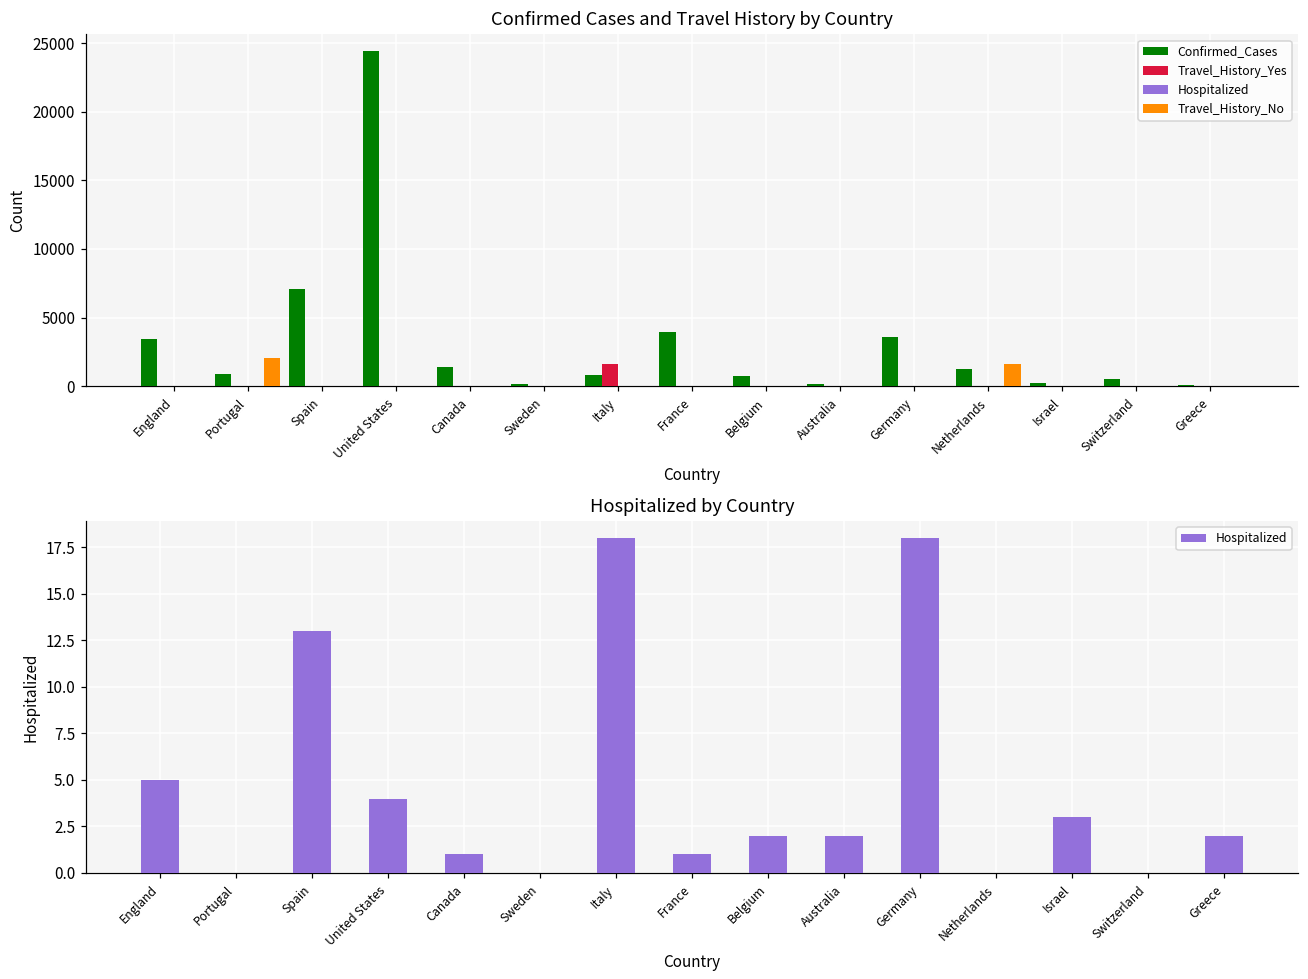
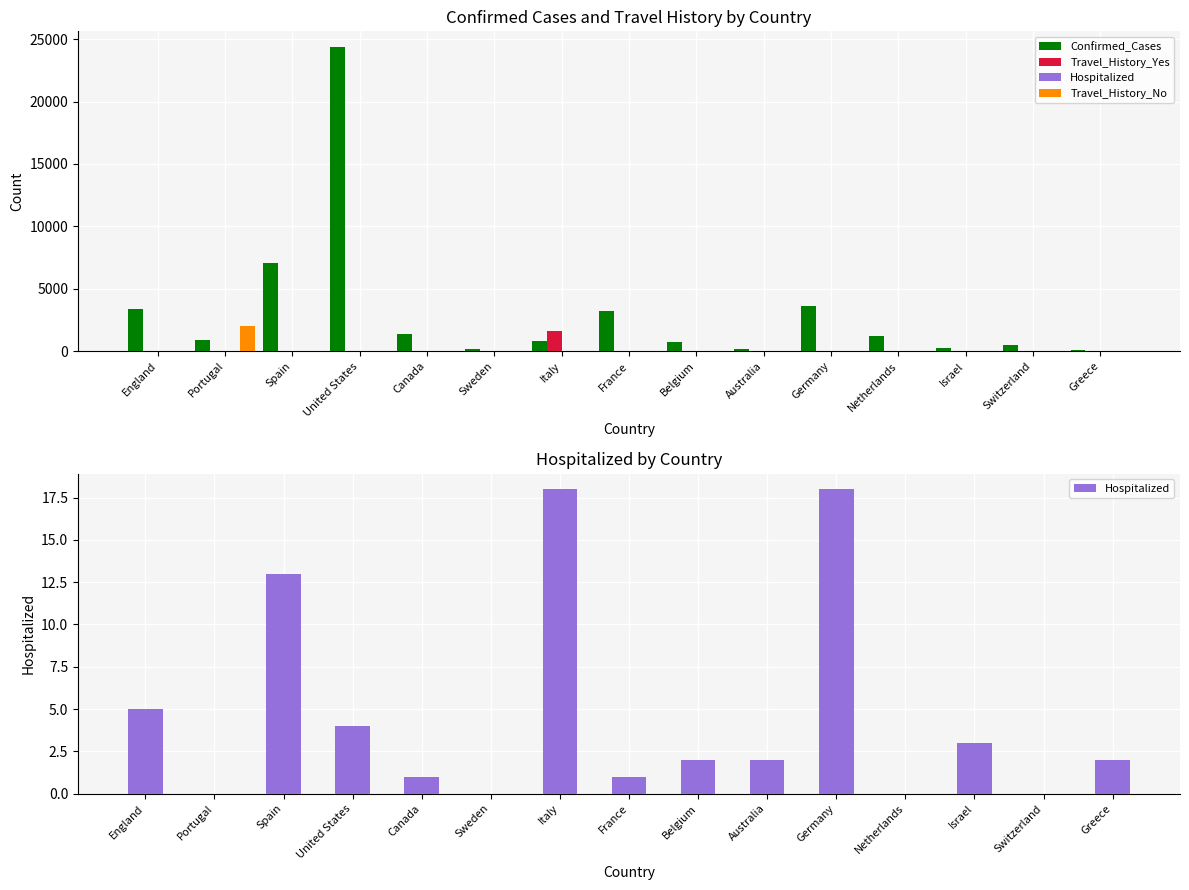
  {
    "Confirmed Cases and Travel History by Country": {
      "Confirmed_Cases": {
        "England": 3400,
        "Portugal": 900,
        "Spain": 7100,
        "United States": 24400,
        "Canada": 1400,
        "Italy": 800,
-       "France": 3900,
+       "France": 3200,
        "Belgium": 800,
        "Germany": 3600,
        "Netherlands": 1200,
        "Israel": 300,
        "Switzerland": 500
      },
      "Travel_History_Yes": {
        "Portugal": 0,
        "Sweden": 0,
        "Italy": 1600
      },
      "Hospitalized": {
        "Portugal": 0,
        "Sweden": 0,
        "Netherlands": 0,
        "Switzerland": 0
      },
      "Travel_History_No": {
        "Portugal": 2000,
        "Spain": 0,
        "Canada": 0,
        "Sweden": 0,
        "Belgium": 0,
        "Australia": 0,
-       "Netherlands": 1600,
+       "Netherlands": 0,
        "Israel": 0,
        "Switzerland": 0,
        "Greece": 0
      }
    },
    "Hospitalized by Country": {
      "England": 5.0,
      "Portugal": 0.0,
      "Spain": 13.0,
      "United States": 4.0,
      "Canada": 1.0,
      "Sweden": 0.0,
      "Italy": 18.0,
      "France": 1.0,
      "Belgium": 2.0,
      "Australia": 2.0,
      "Germany": 18.0,
      "Netherlands": 0.0,
      "Israel": 3.0,
      "Switzerland": 0.0,
      "Greece": 2.0
    }
  }
